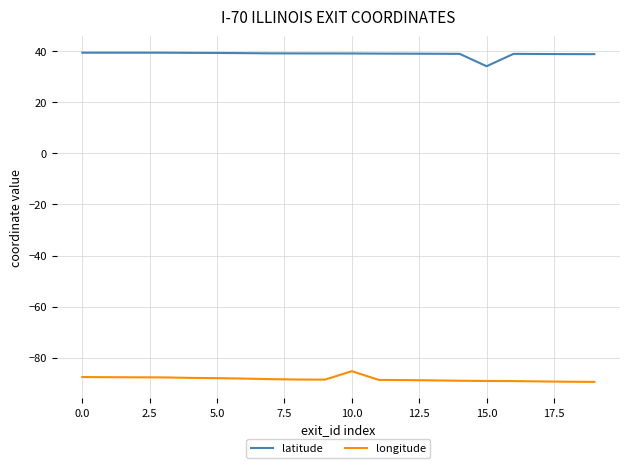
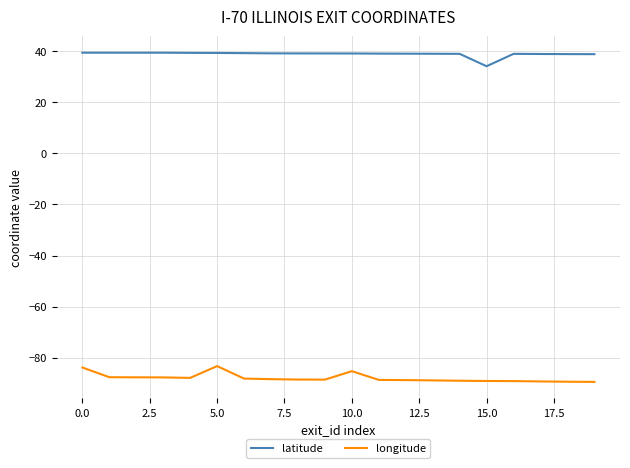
  {
    "latitude": {
      "0.0": 39,
      "5.0": 39,
      "10.0": 39,
      "15.0": 34
    },
    "longitude": {
-     "0.0": -88,
-     "5.0": -88,
+     "0.0": -84,
+     "5.0": -83,
      "10.0": -85,
      "15.0": -89
    }
  }
